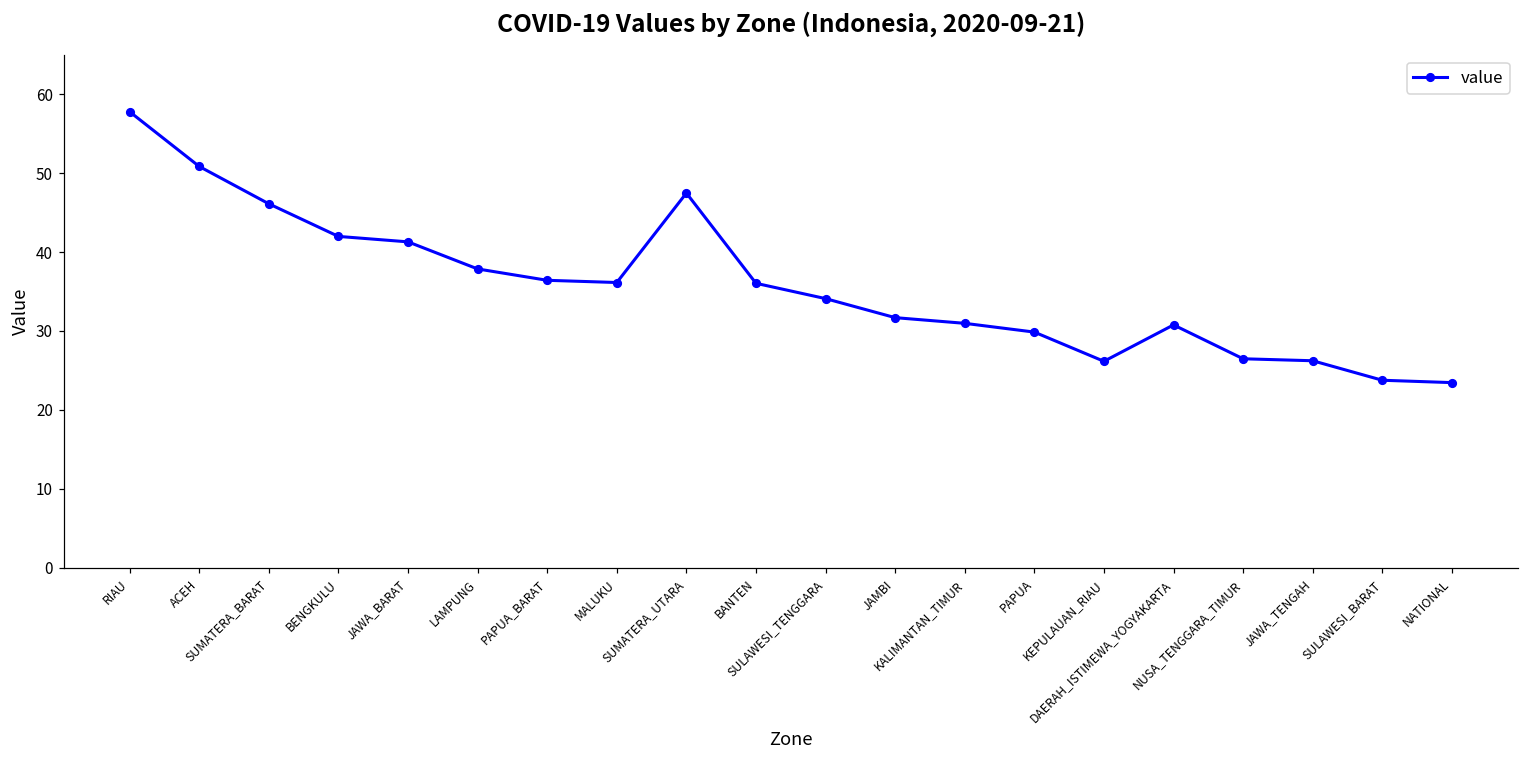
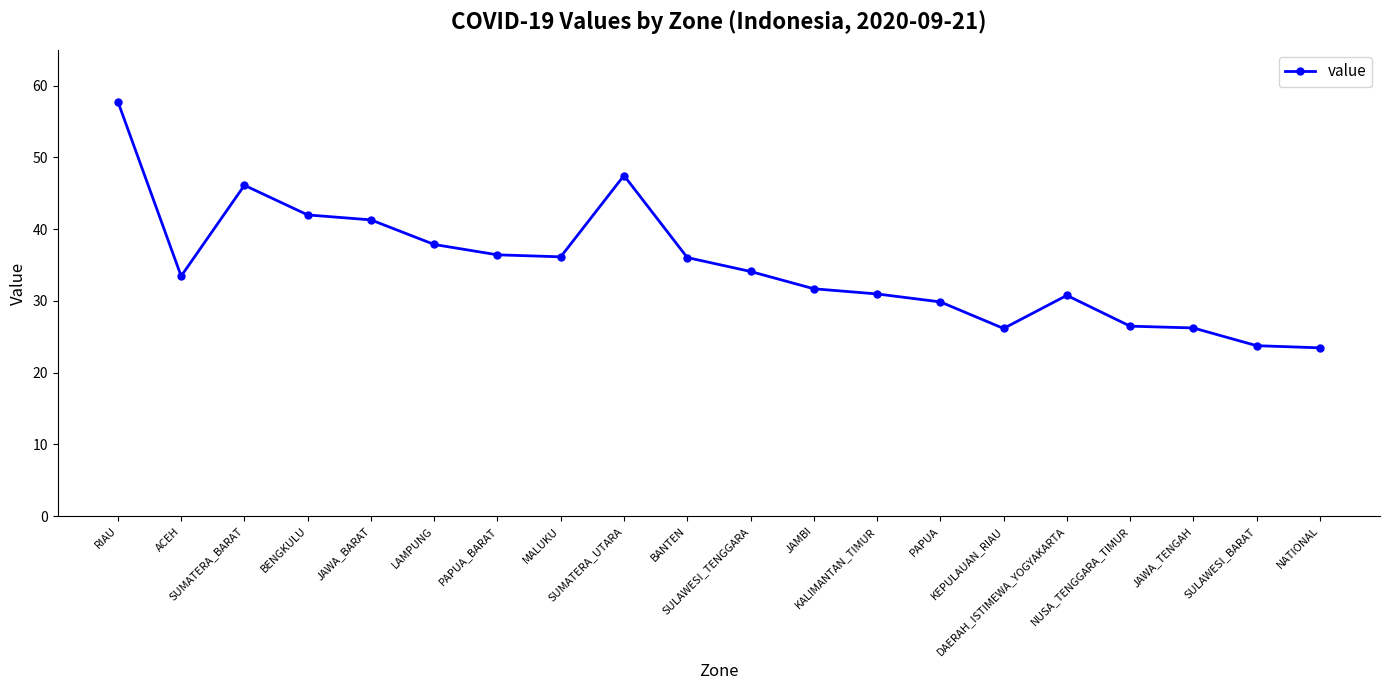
  {
    "RIAU": 58,
-   "ACEH": 51,
+   "ACEH": 33,
    "SUMATERA_BARAT": 46,
    "BENGKULU": 42,
    "JAWA_BARAT": 41,
    "LAMPUNG": 38,
    "PAPUA_BARAT": 36,
    "MALUKU": 36,
    "SUMATERA_UTARA": 47,
    "BANTEN": 36,
    "SULAWESI_TENGGARA": 34,
    "JAMBI": 32,
    "KALIMANTAN_TIMUR": 31,
    "PAPUA": 30,
    "KEPULAUAN_RIAU": 26,
    "DAERAH_ISTIMEWA_YOGYAKARTA": 31,
    "NUSA_TENGGARA_TIMUR": 26,
    "JAWA_TENGAH": 26,
    "SULAWESI_BARAT": 24,
    "NATIONAL": 23
  }
